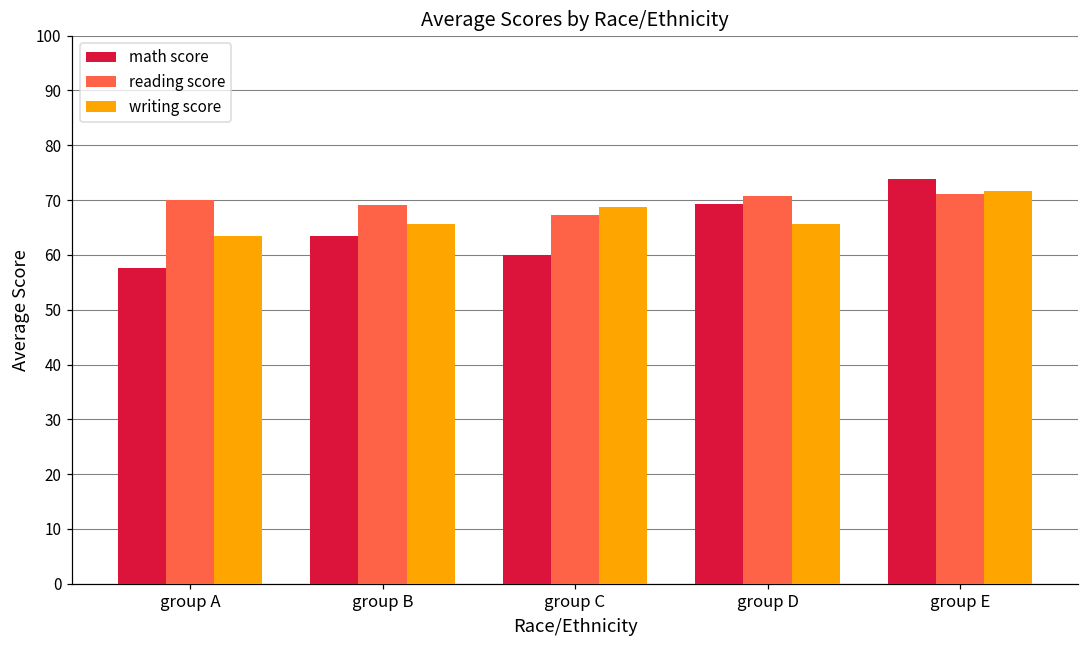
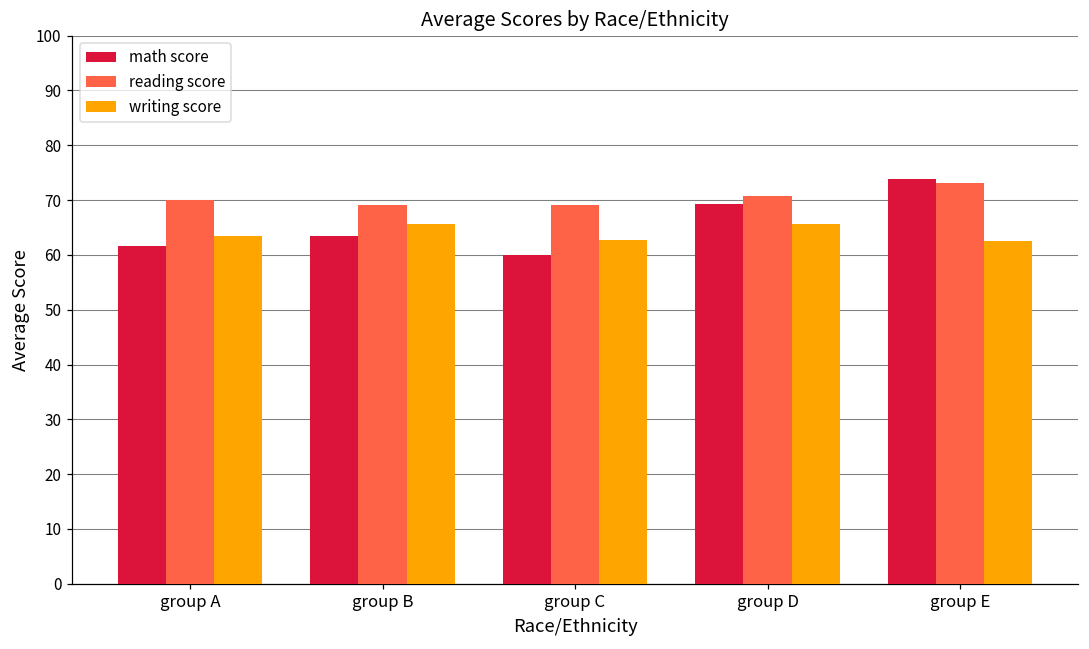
  {
    "math score": {
-     "group A": 58,
+     "group A": 62,
      "group B": 63,
      "group C": 60,
      "group D": 69,
      "group E": 74
    },
    "reading score": {
      "group A": 70,
      "group B": 69,
-     "group C": 67,
+     "group C": 69,
      "group D": 71,
-     "group E": 71
+     "group E": 73
    },
    "writing score": {
      "group A": 63,
      "group B": 66,
-     "group C": 69,
+     "group C": 63,
      "group D": 66,
-     "group E": 72
+     "group E": 63
    }
  }
